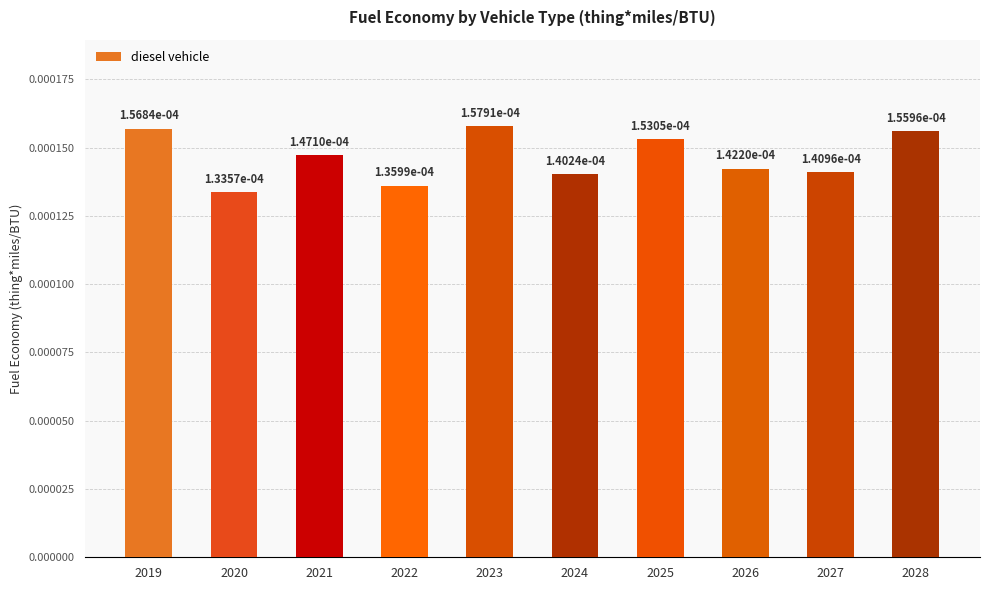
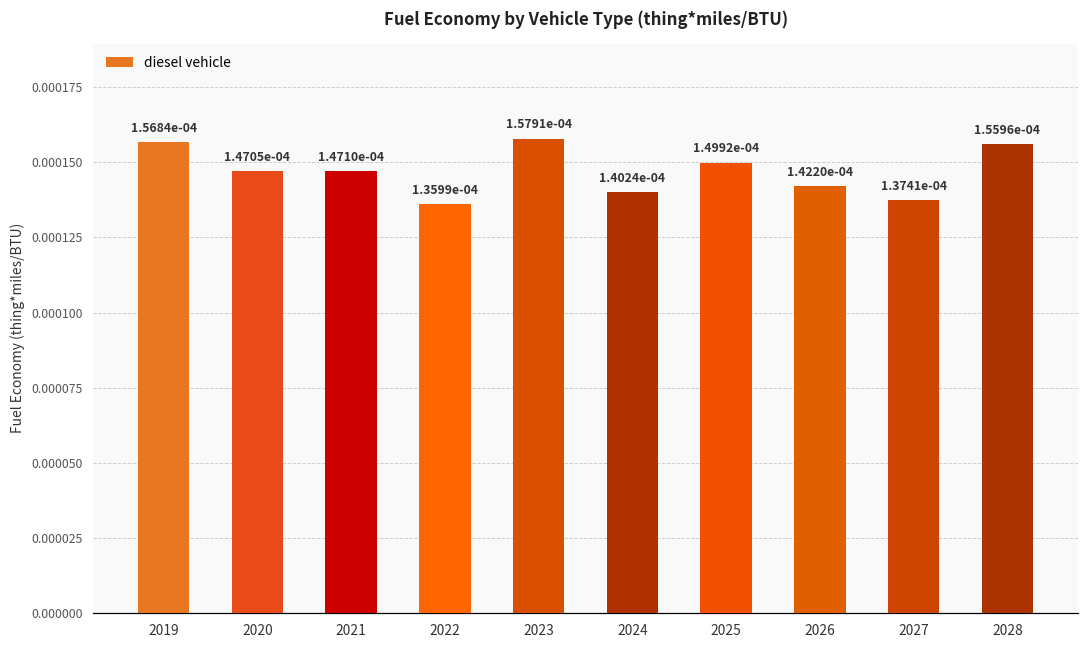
  {
    "2019": "1.5684e-04",
-   "2020": "1.3357e-04",
+   "2020": "1.4705e-04",
    "2021": "1.4710e-04",
    "2022": "1.3599e-04",
    "2023": "1.5791e-04",
    "2024": "1.4024e-04",
-   "2025": "1.5305e-04",
+   "2025": "1.4992e-04",
    "2026": "1.4220e-04",
-   "2027": "1.4096e-04",
+   "2027": "1.3741e-04",
    "2028": "1.5596e-04"
  }
